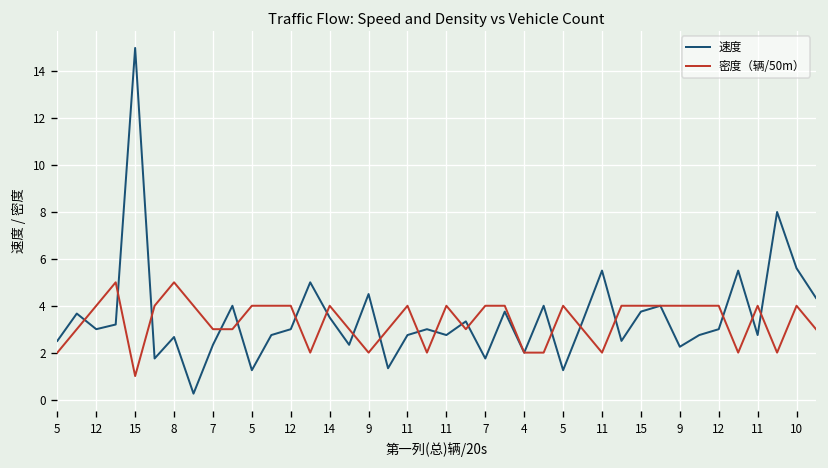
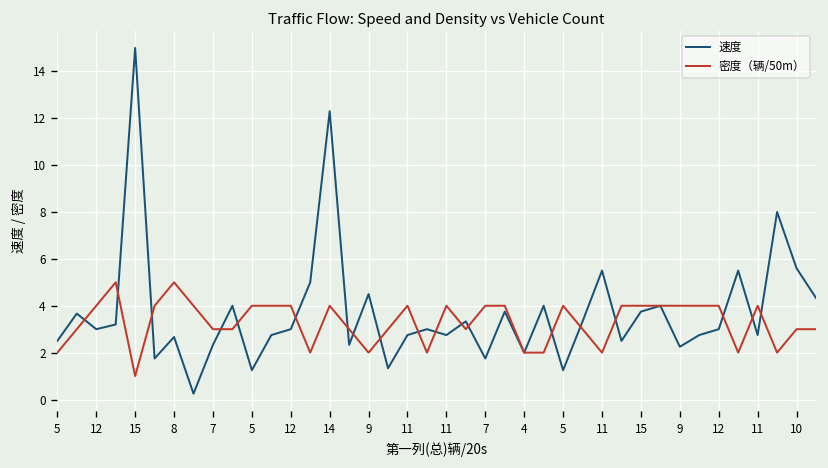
  {
    "速度": {
      "8": 2.7,
-     "14": 3.5,
+     "14": 12.3,
      "10": 5.6
    },
    "密度（辆/50m）": {
      "8": 5,
      "14": 4,
-     "10": 4
+     "10": 3
    }
  }
